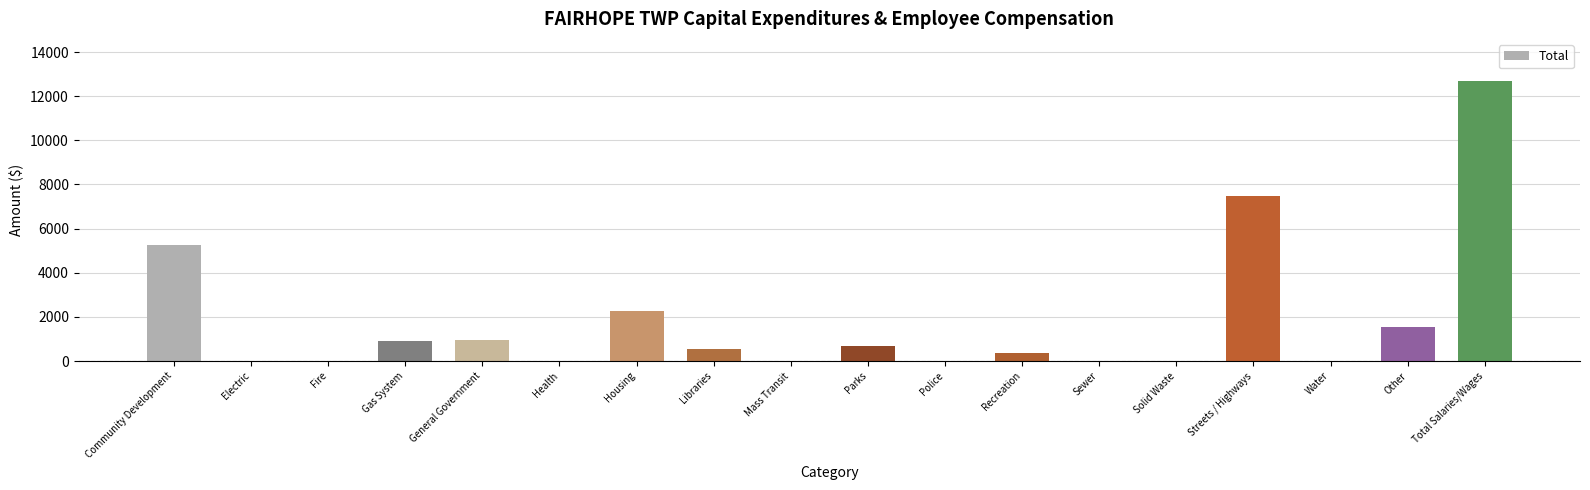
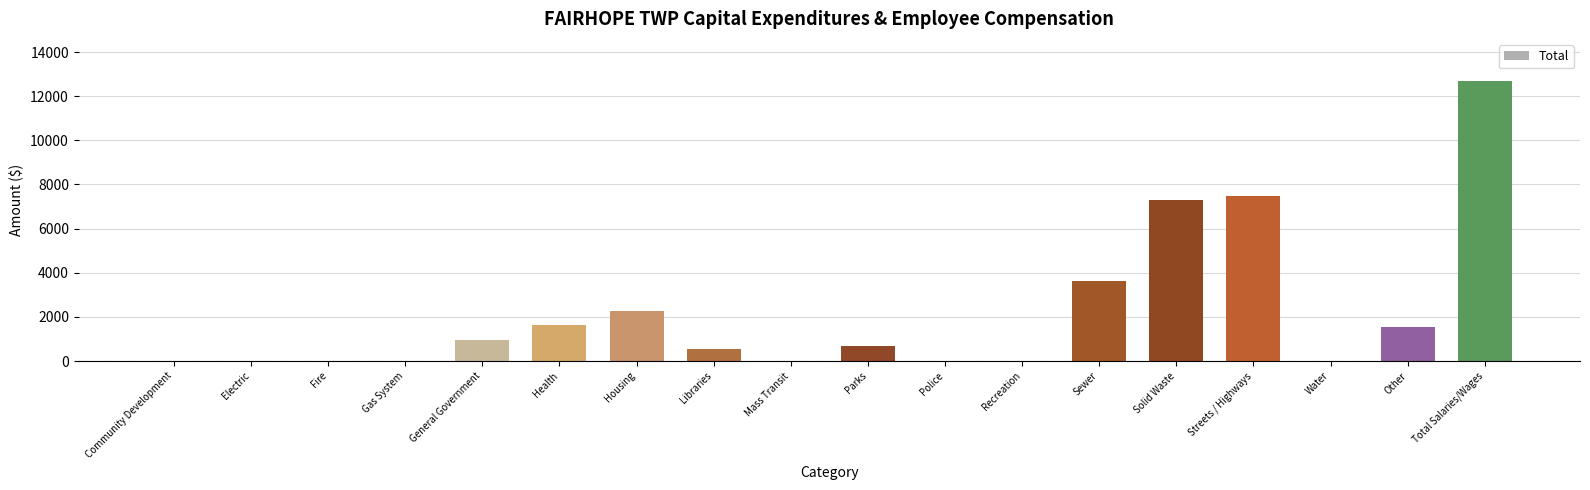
  {
-   "Community Development": 5300,
+   "Community Development": 0,
    "Electric": 0,
    "Fire": 0,
-   "Gas System": 900,
+   "Gas System": 0,
    "General Government": 1000,
-   "Health": 0,
+   "Health": 1600,
    "Housing": 2300,
    "Libraries": 600,
    "Mass Transit": 0,
    "Parks": 700,
    "Police": 0,
-   "Recreation": 400,
-   "Sewer": 0,
-   "Solid Waste": 0,
+   "Recreation": 0,
+   "Sewer": 3600,
+   "Solid Waste": 7300,
    "Streets / Highways": 7500,
    "Water": 0,
    "Other": 1500,
    "Total Salaries/Wages": 12700
  }
